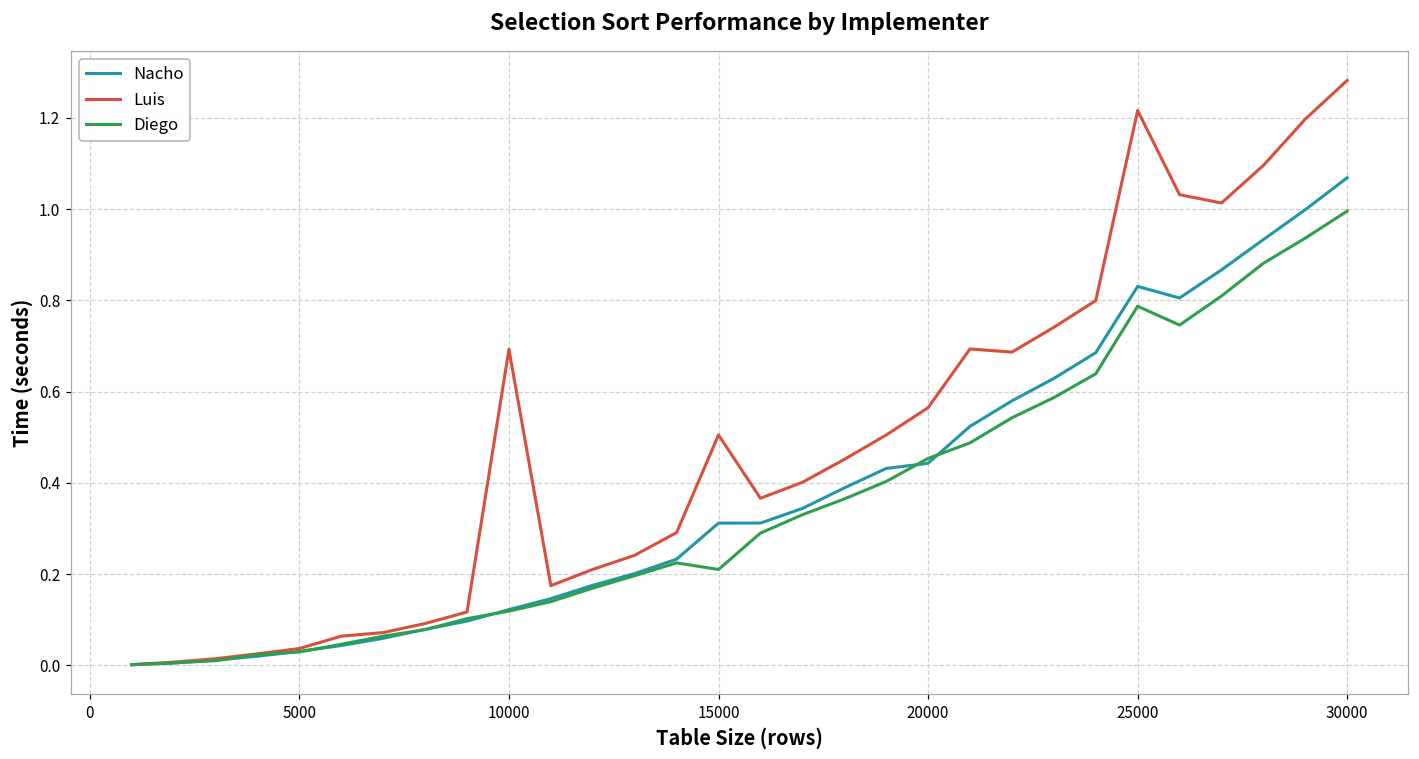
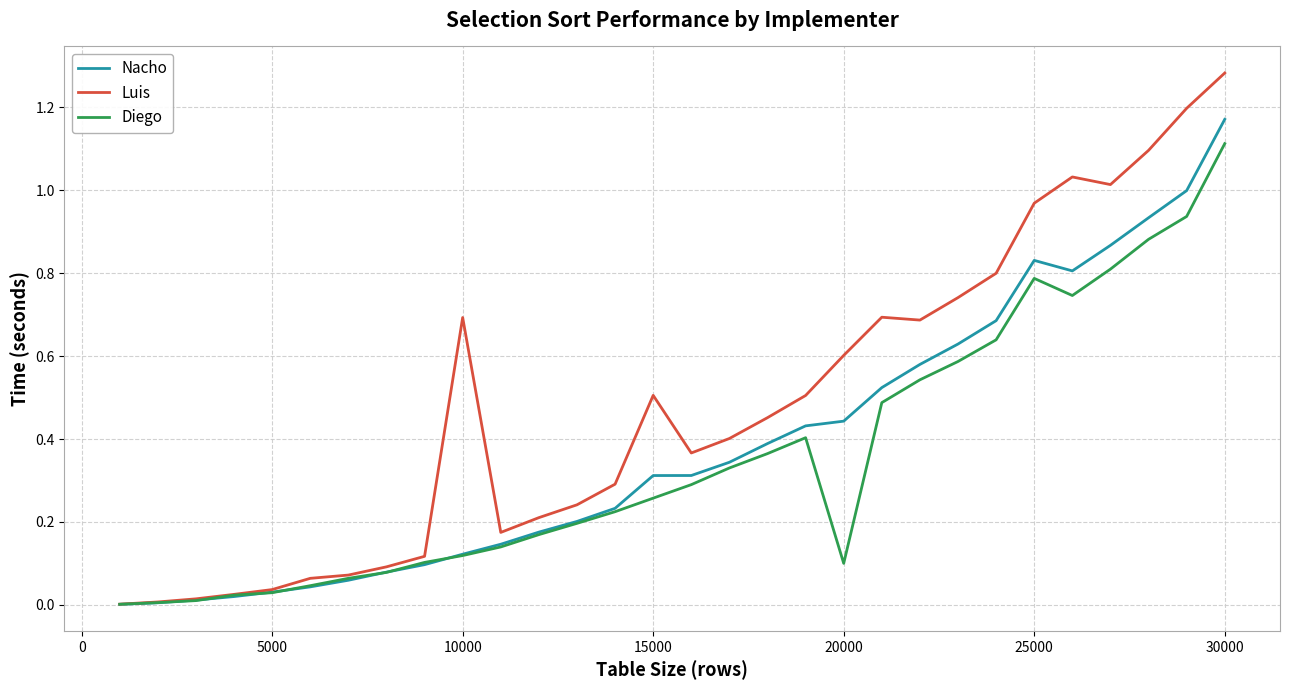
  {
    "Nacho": {
      "15000": 0.31,
      "20000": 0.44,
      "25000": 0.83,
-     "30000": 1.07
+     "30000": 1.17
    },
    "Luis": {
      "10000": 0.69,
      "15000": 0.51,
-     "20000": 0.56,
-     "25000": 1.22,
+     "20000": 0.60,
+     "25000": 0.97,
      "30000": 1.28
    },
    "Diego": {
-     "15000": 0.21,
-     "20000": 0.45,
+     "15000": 0.26,
+     "20000": 0.10,
      "25000": 0.79,
-     "30000": 1.00
+     "30000": 1.11
    }
  }
